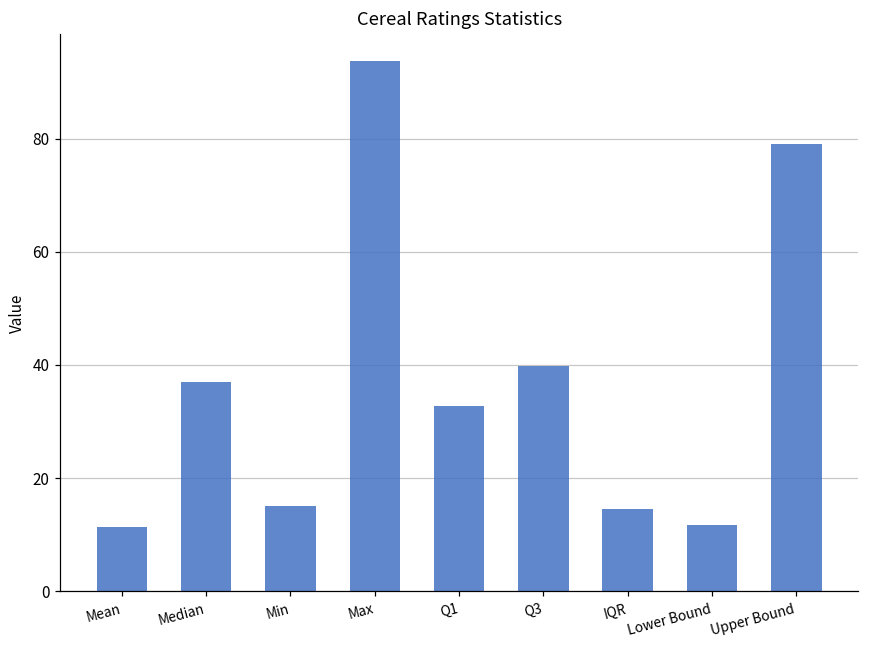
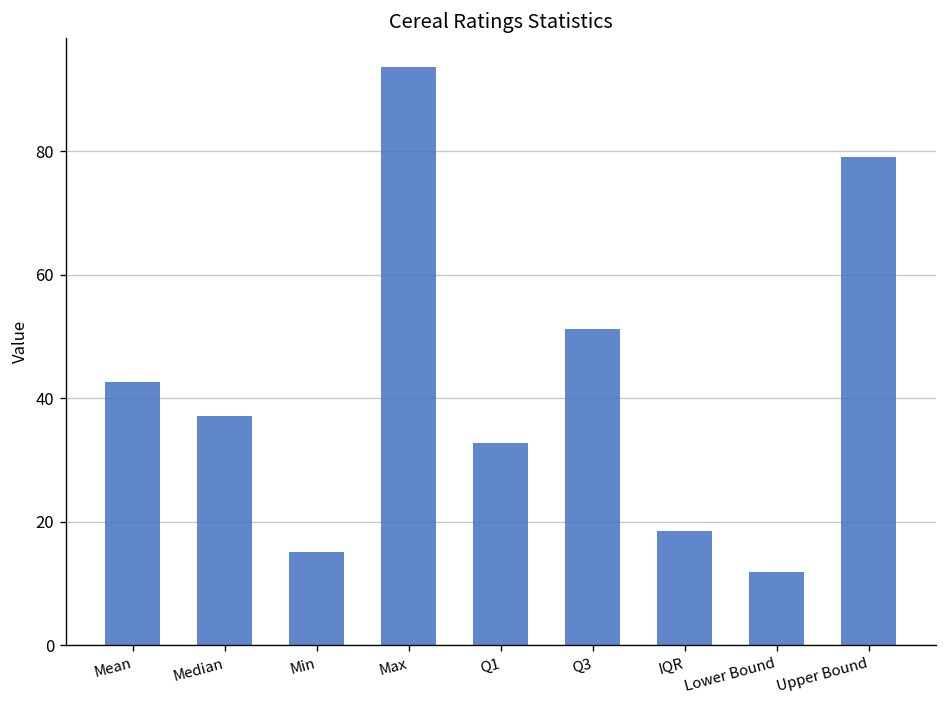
  {
-   "Mean": 11,
+   "Mean": 43,
    "Median": 37,
    "Min": 15,
    "Max": 94,
    "Q1": 33,
-   "Q3": 40,
-   "IQR": 15,
+   "Q3": 51,
+   "IQR": 19,
    "Lower Bound": 12,
    "Upper Bound": 79
  }
